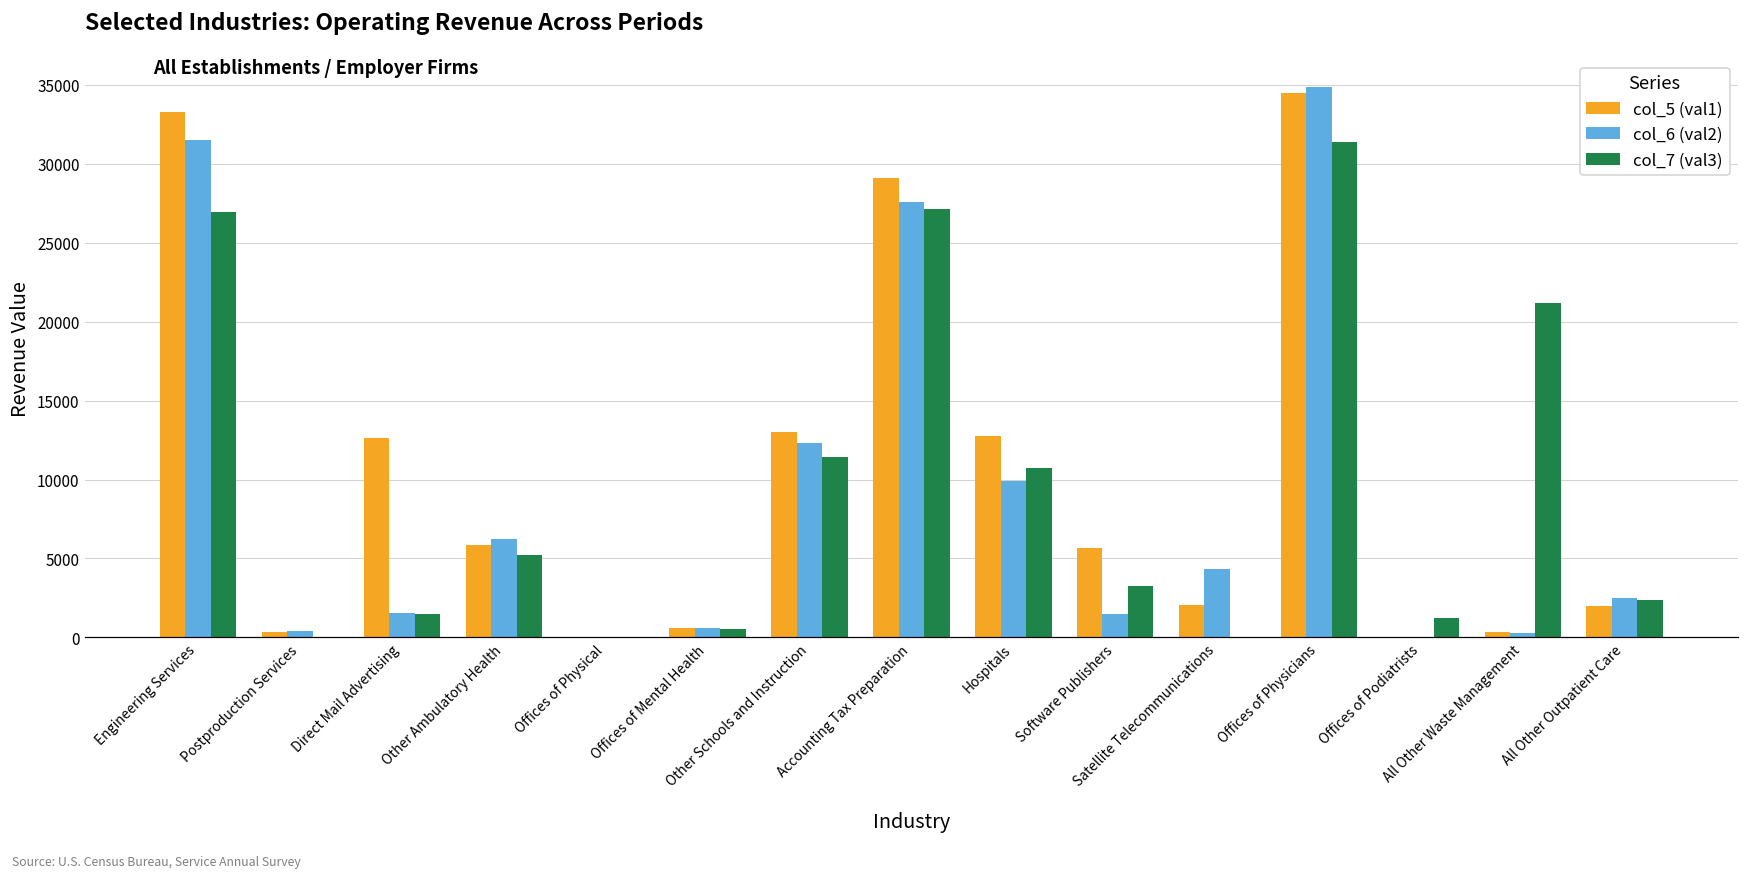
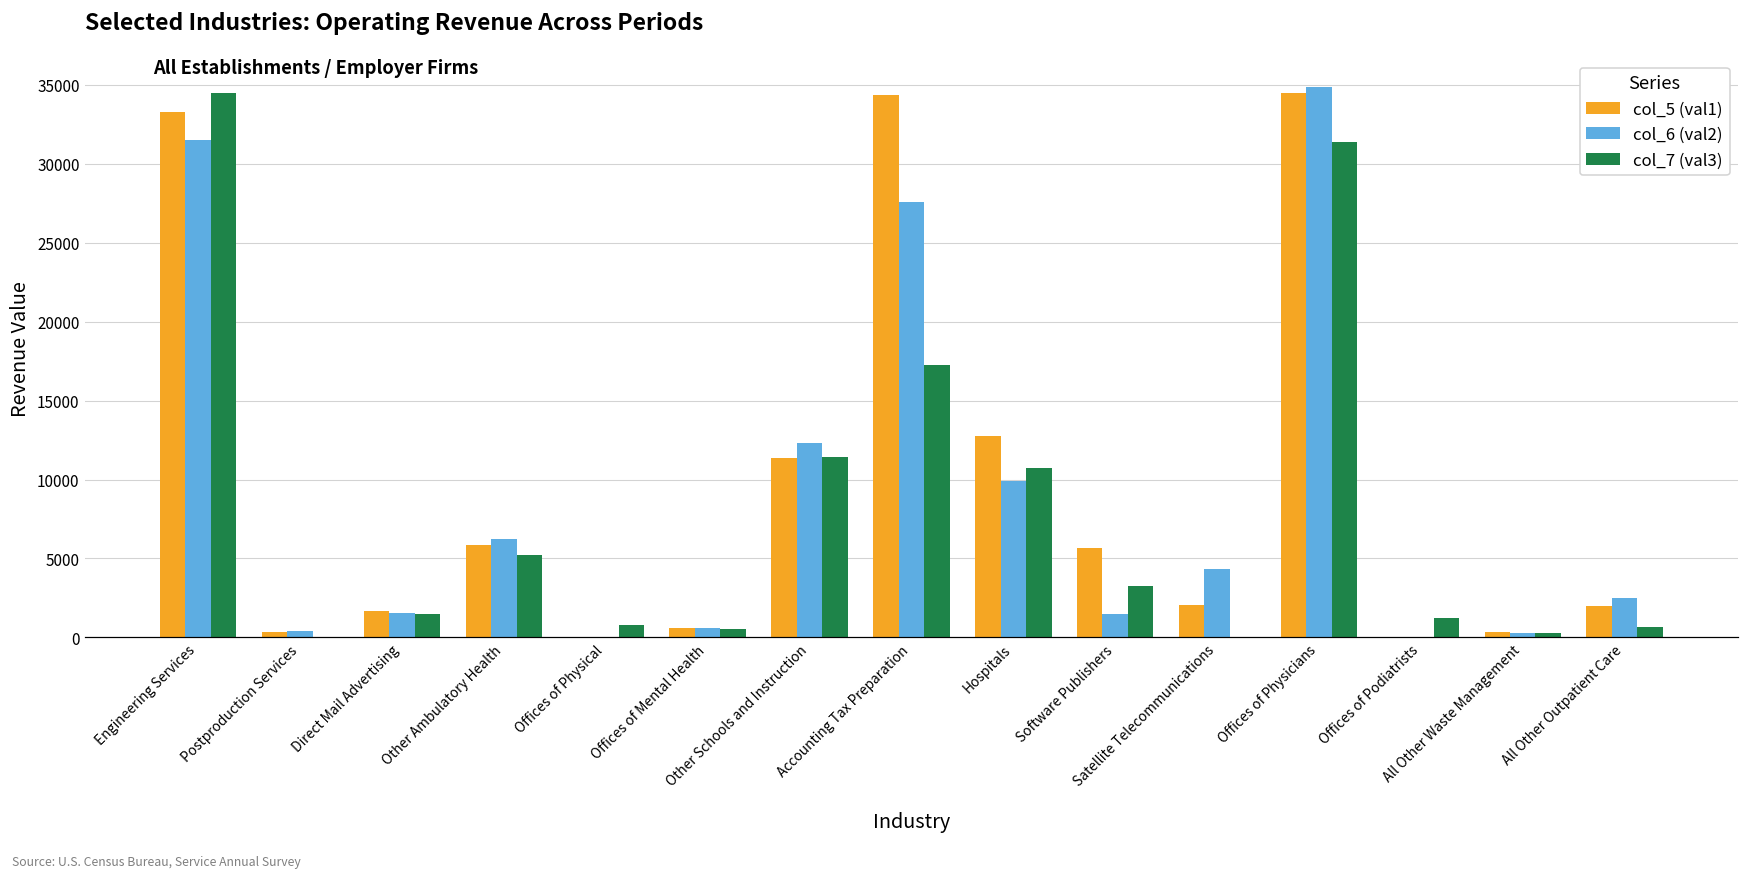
  {
    "col_5 (val1)": {
      "Engineering Services": 33300,
      "Postproduction Services": 300,
-     "Direct Mail Advertising": 12600,
+     "Direct Mail Advertising": 1600,
      "Other Ambulatory Health": 5900,
      "Offices of Mental Health": 600,
-     "Other Schools and Instruction": 13000,
-     "Accounting Tax Preparation": 29100,
+     "Other Schools and Instruction": 11300,
+     "Accounting Tax Preparation": 34400,
      "Hospitals": 12700,
      "Software Publishers": 5700,
      "Satellite Telecommunications": 2100,
      "Offices of Physicians": 34500,
      "All Other Waste Management": 300,
      "All Other Outpatient Care": 2000
    },
    "col_6 (val2)": {
      "Engineering Services": 31500,
      "Postproduction Services": 400,
      "Direct Mail Advertising": 1500,
      "Other Ambulatory Health": 6200,
      "Offices of Mental Health": 600,
      "Other Schools and Instruction": 12300,
      "Accounting Tax Preparation": 27600,
      "Hospitals": 9900,
      "Software Publishers": 1500,
      "Satellite Telecommunications": 4300,
      "Offices of Physicians": 34900,
      "All Other Waste Management": 300,
      "All Other Outpatient Care": 2500
    },
    "col_7 (val3)": {
-     "Engineering Services": 27000,
+     "Engineering Services": 34500,
      "Postproduction Services": 0,
      "Direct Mail Advertising": 1500,
      "Other Ambulatory Health": 5200,
-     "Offices of Physical": 0,
+     "Offices of Physical": 800,
      "Offices of Mental Health": 500,
      "Other Schools and Instruction": 11400,
-     "Accounting Tax Preparation": 27100,
+     "Accounting Tax Preparation": 17300,
      "Hospitals": 10700,
      "Software Publishers": 3200,
      "Satellite Telecommunications": 0,
      "Offices of Physicians": 31400,
      "Offices of Podiatrists": 1200,
-     "All Other Waste Management": 21200,
-     "All Other Outpatient Care": 2400
+     "All Other Waste Management": 300,
+     "All Other Outpatient Care": 700
    }
  }
